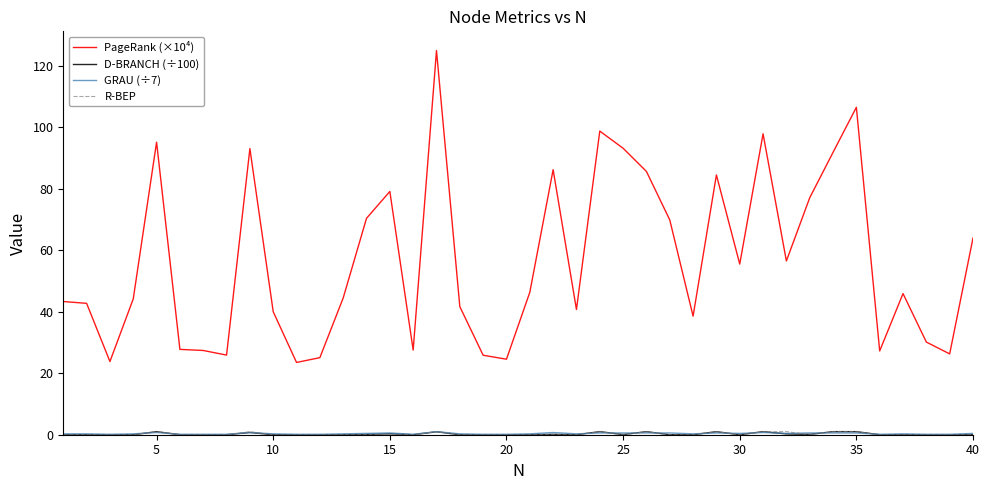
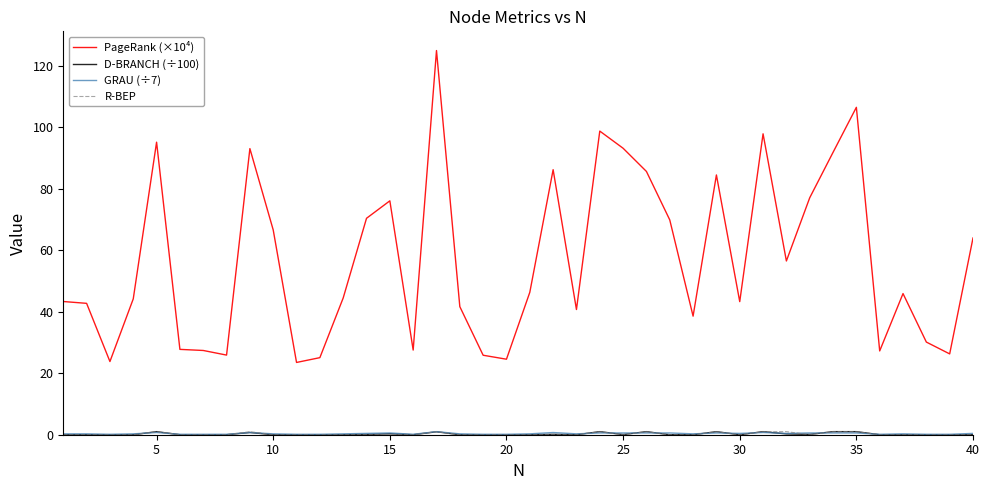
  {
    "PageRank (×10⁴)": {
      "5": 95,
-     "10": 40,
-     "15": 79,
+     "10": 67,
+     "15": 76,
      "20": 25,
      "25": 93,
-     "30": 56,
+     "30": 43,
      "35": 106,
      "40": 64
    }
  }
